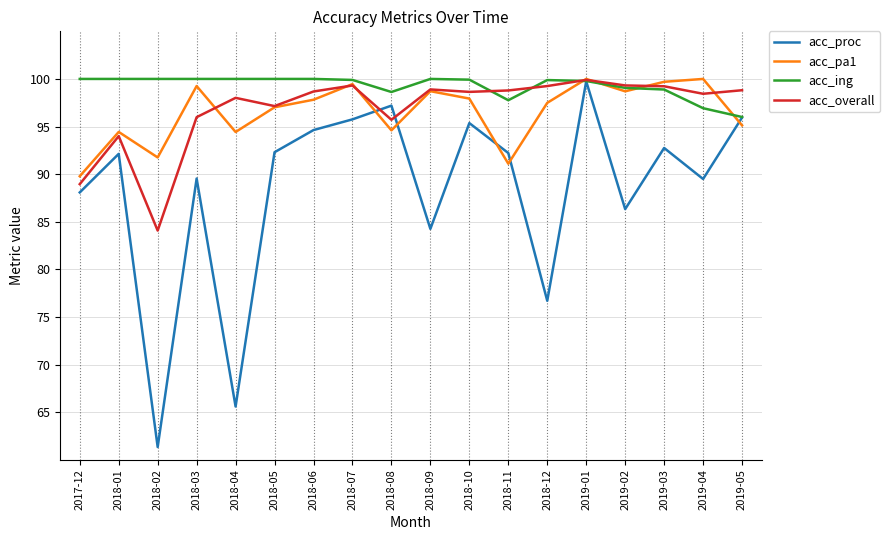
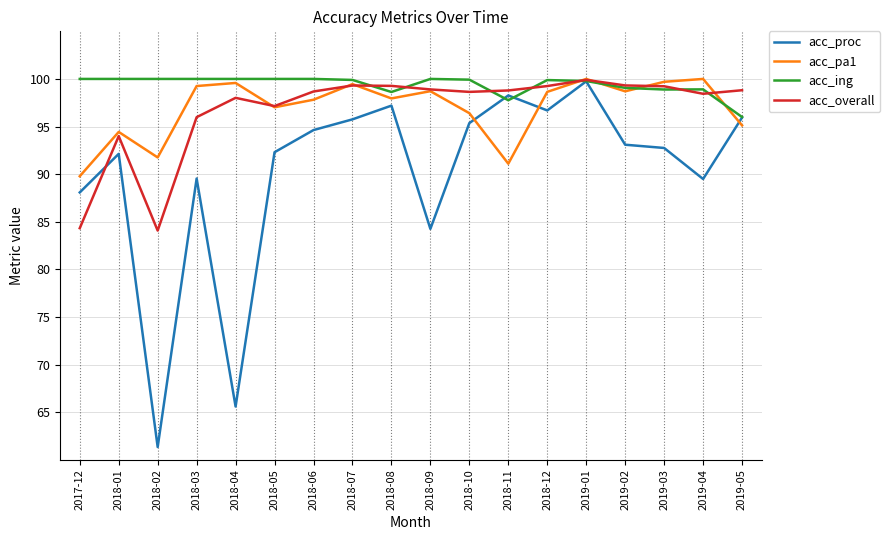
  {
    "acc_proc": {
      "2017-12": 88,
      "2018-01": 92,
      "2018-02": 61,
      "2018-03": 90,
      "2018-04": 66,
      "2018-05": 92,
      "2018-06": 95,
      "2018-07": 96,
      "2018-08": 97,
      "2018-09": 84,
      "2018-10": 95,
-     "2018-11": 92,
-     "2018-12": 77,
-     "2019-02": 86,
+     "2018-11": 98,
+     "2018-12": 97,
+     "2019-02": 93,
      "2019-03": 93,
      "2019-04": 89
    },
    "acc_pa1": {
      "2017-12": 90,
      "2018-01": 94,
      "2018-02": 92,
      "2018-03": 99,
-     "2018-04": 94,
+     "2018-04": 100,
      "2018-06": 98,
-     "2018-08": 95,
-     "2018-10": 98,
+     "2018-08": 98,
+     "2018-10": 96,
      "2018-11": 91,
-     "2018-12": 97,
+     "2018-12": 99,
      "2019-02": 99,
      "2019-03": 100,
      "2019-04": 100,
      "2019-05": 95
    },
    "acc_ing": {
      "2017-12": 100,
      "2018-01": 100,
      "2018-02": 100,
      "2018-03": 100,
      "2018-04": 100,
      "2018-05": 100,
      "2018-06": 100,
      "2018-07": 100,
      "2018-08": 99,
      "2018-09": 100,
      "2018-10": 100,
      "2018-11": 98,
      "2018-12": 100,
      "2019-03": 99,
-     "2019-04": 97
+     "2019-04": 99
    },
    "acc_overall": {
-     "2017-12": 89,
+     "2017-12": 84,
      "2018-01": 94,
      "2018-02": 84,
      "2018-03": 96,
      "2018-04": 98,
      "2018-06": 99,
-     "2018-08": 96,
+     "2018-08": 99,
      "2018-10": 99,
      "2018-11": 99,
      "2018-12": 99,
      "2019-03": 99,
      "2019-04": 98,
      "2019-05": 99
    }
  }
